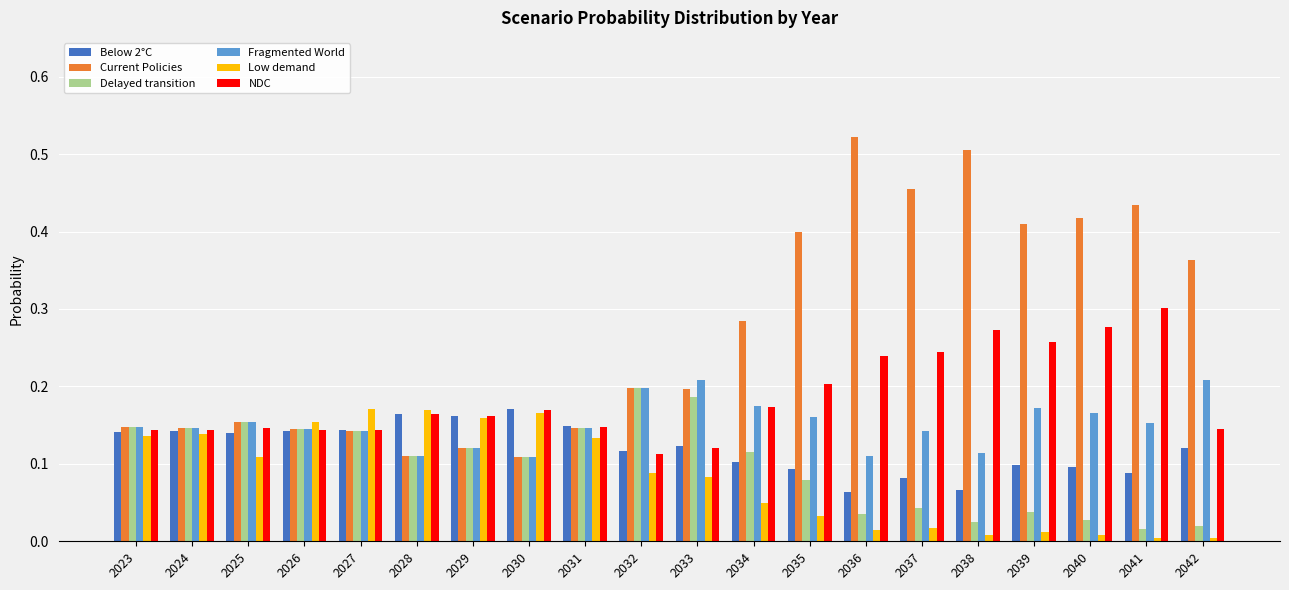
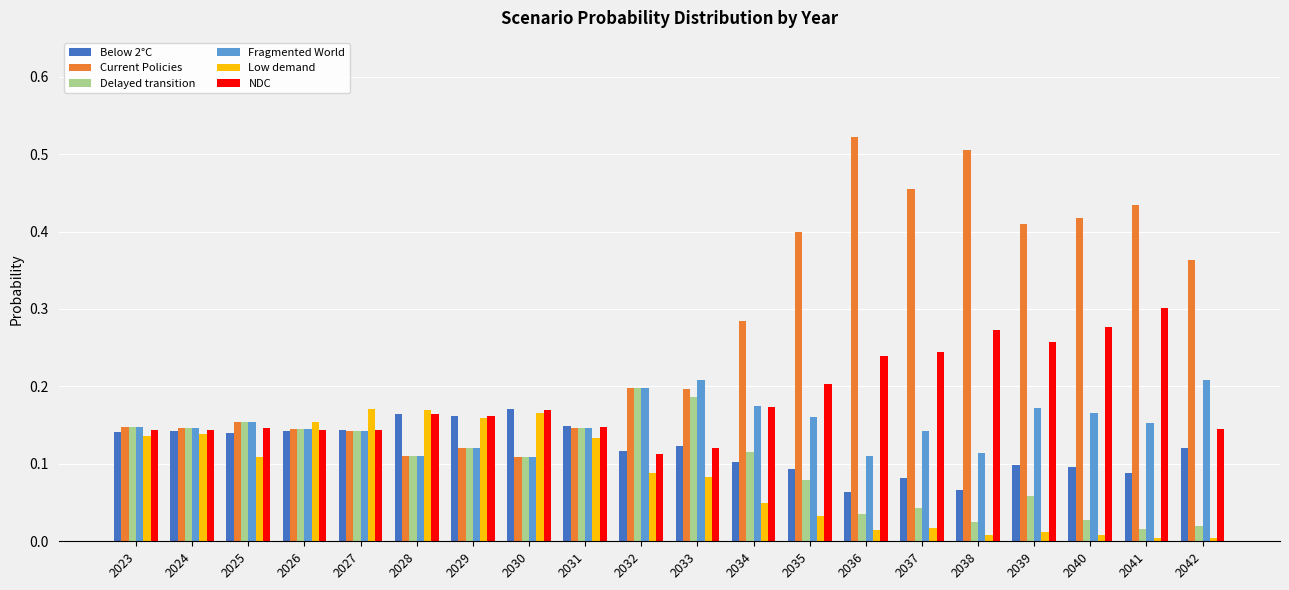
  {
    "Current Policies": {
      "2023": 0.15,
      "2024": 0.15,
      "2025": 0.15,
      "2026": 0.15,
      "2027": 0.14,
      "2028": 0.11,
      "2029": 0.12,
      "2030": 0.11,
      "2031": 0.15,
      "2032": 0.20,
      "2033": 0.20,
      "2034": 0.28,
      "2035": 0.40,
      "2036": 0.52,
      "2037": 0.45,
      "2038": 0.51,
      "2039": 0.41,
      "2040": 0.42,
      "2041": 0.43,
      "2042": 0.36
    },
    "Delayed transition": {
      "2023": 0.15,
      "2024": 0.15,
      "2025": 0.15,
      "2026": 0.15,
      "2027": 0.14,
      "2028": 0.11,
      "2029": 0.12,
      "2030": 0.11,
      "2031": 0.15,
      "2032": 0.20,
      "2033": 0.19,
      "2034": 0.12,
      "2035": 0.08,
      "2036": 0.04,
      "2037": 0.04,
      "2038": 0.03,
-     "2039": 0.04,
+     "2039": 0.06,
      "2040": 0.03,
      "2041": 0.02,
      "2042": 0.02
    },
    "Low demand": {
      "2023": 0.14,
      "2024": 0.14,
      "2025": 0.11,
      "2026": 0.15,
      "2027": 0.17,
      "2028": 0.17,
      "2029": 0.16,
      "2030": 0.17,
      "2031": 0.13,
      "2032": 0.09,
      "2033": 0.08,
      "2034": 0.05,
      "2035": 0.03,
      "2036": 0.01,
      "2037": 0.02,
      "2038": 0.01,
      "2039": 0.01,
      "2040": 0.01,
      "2041": 0.00,
      "2042": 0.00
    },
    "NDC": {
      "2023": 0.14,
      "2024": 0.14,
      "2025": 0.15,
      "2026": 0.14,
      "2027": 0.14,
      "2028": 0.16,
      "2029": 0.16,
      "2030": 0.17,
      "2031": 0.15,
      "2032": 0.11,
      "2033": 0.12,
      "2034": 0.17,
      "2035": 0.20,
      "2036": 0.24,
      "2037": 0.24,
      "2038": 0.27,
      "2039": 0.26,
      "2040": 0.28,
      "2041": 0.30,
      "2042": 0.14
    }
  }
